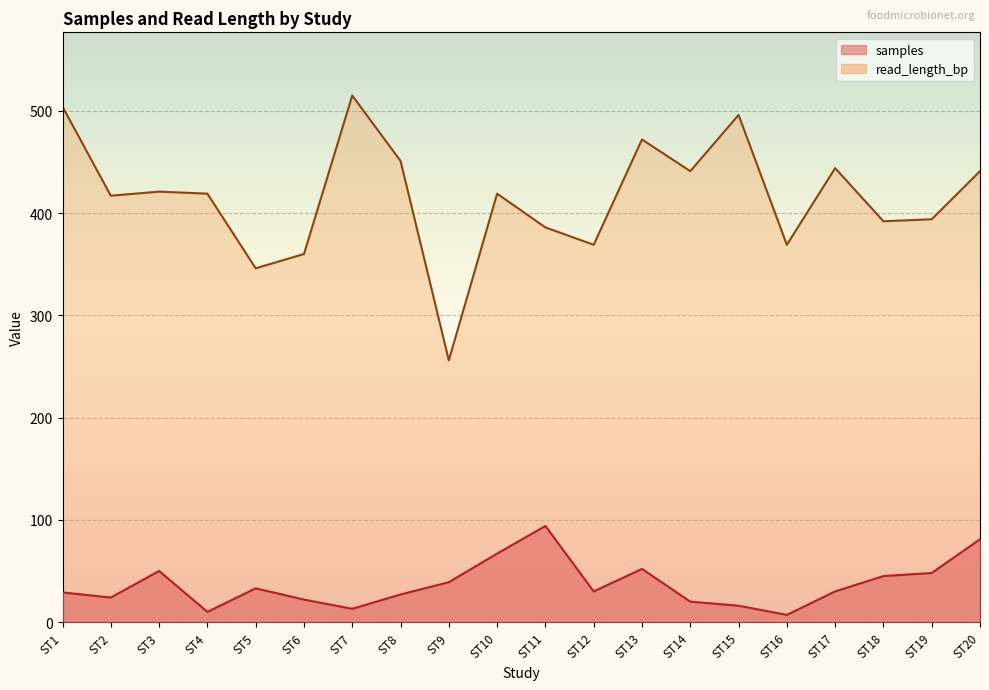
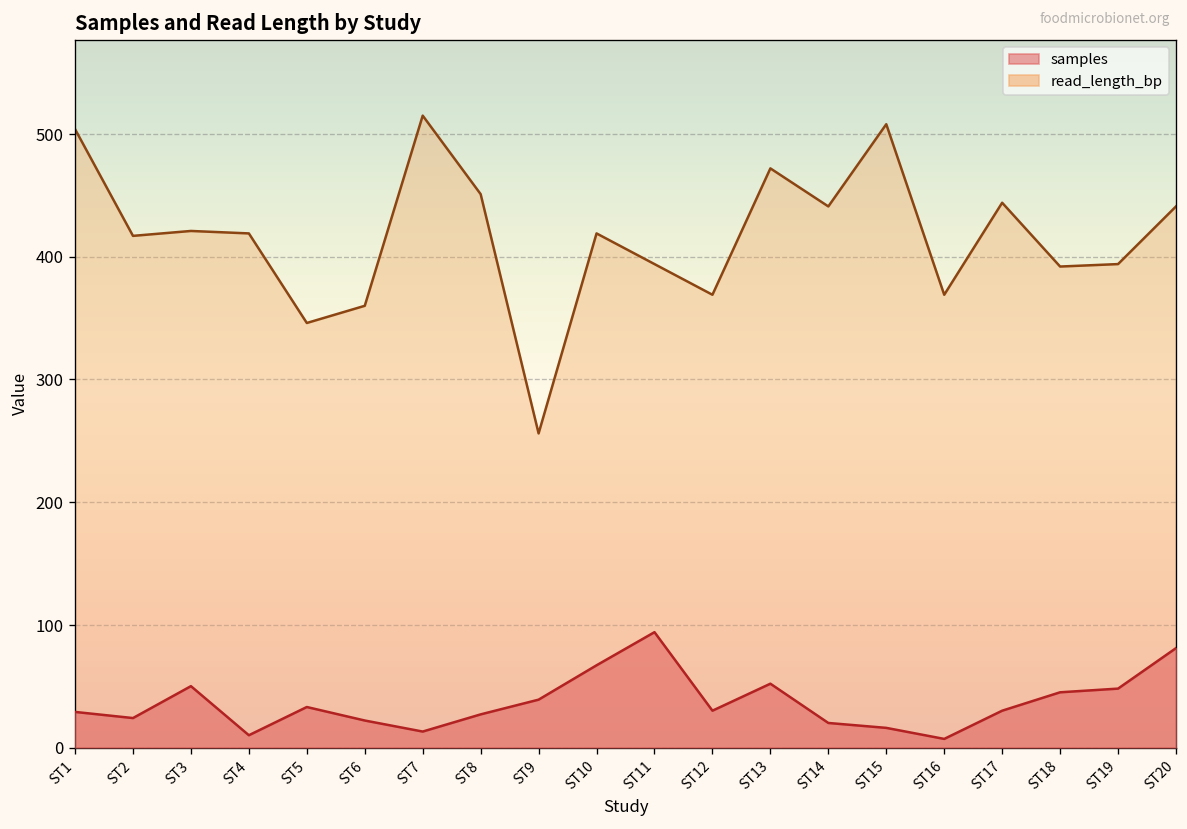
  {
    "samples": {
      "ST1": 29,
      "ST2": 24,
      "ST3": 50,
      "ST4": 10,
      "ST5": 33,
      "ST6": 22,
      "ST7": 13,
      "ST8": 27,
      "ST9": 39,
      "ST10": 67,
      "ST11": 94,
      "ST12": 30,
      "ST13": 52,
      "ST14": 20,
      "ST15": 16,
      "ST16": 7,
      "ST17": 30,
      "ST18": 45,
      "ST19": 48,
      "ST20": 81
    },
    "read_length_bp": {
      "ST1": 504,
      "ST2": 417,
      "ST3": 421,
      "ST4": 419,
      "ST5": 346,
      "ST6": 360,
      "ST7": 515,
      "ST8": 451,
      "ST9": 256,
      "ST10": 419,
-     "ST11": 386,
+     "ST11": 394,
      "ST12": 369,
      "ST13": 472,
      "ST14": 441,
-     "ST15": 496,
+     "ST15": 508,
      "ST16": 369,
      "ST17": 444,
      "ST18": 392,
      "ST19": 394,
      "ST20": 441
    }
  }
